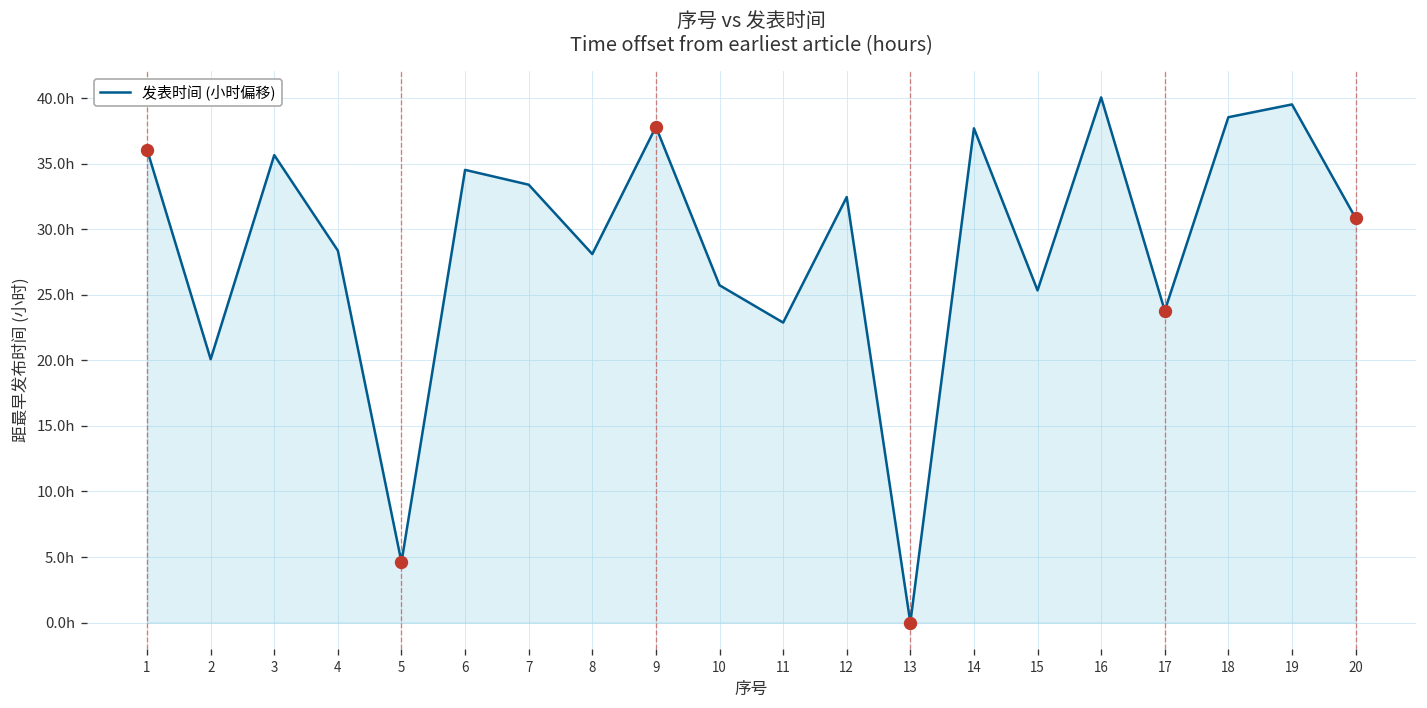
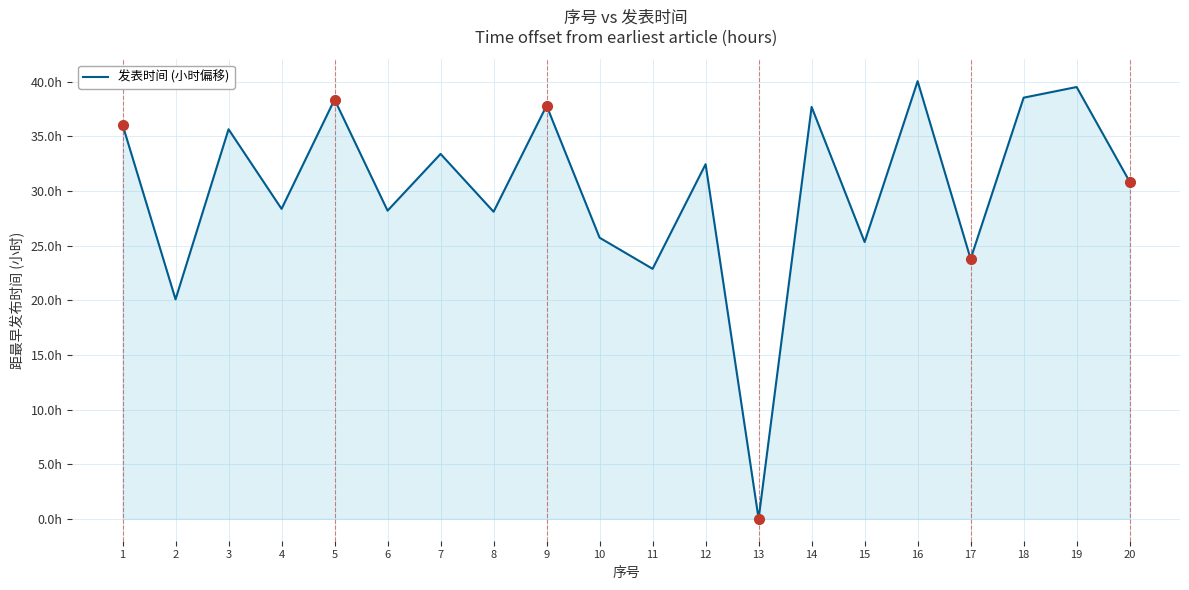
  {
    "发表时间 (小时偏移)": {
      "2": "20.1h",
      "3": "35.7h",
      "4": "28.4h",
-     "5": "4.6h",
-     "6": "34.5h",
+     "5": "38.4h",
+     "6": "28.2h",
      "7": "33.4h",
      "8": "28.1h",
      "10": "25.7h",
      "11": "22.9h",
      "12": "32.5h",
      "14": "37.7h",
      "15": "25.3h",
      "16": "40.1h",
      "18": "38.5h",
      "19": "39.5h"
    }
  }
